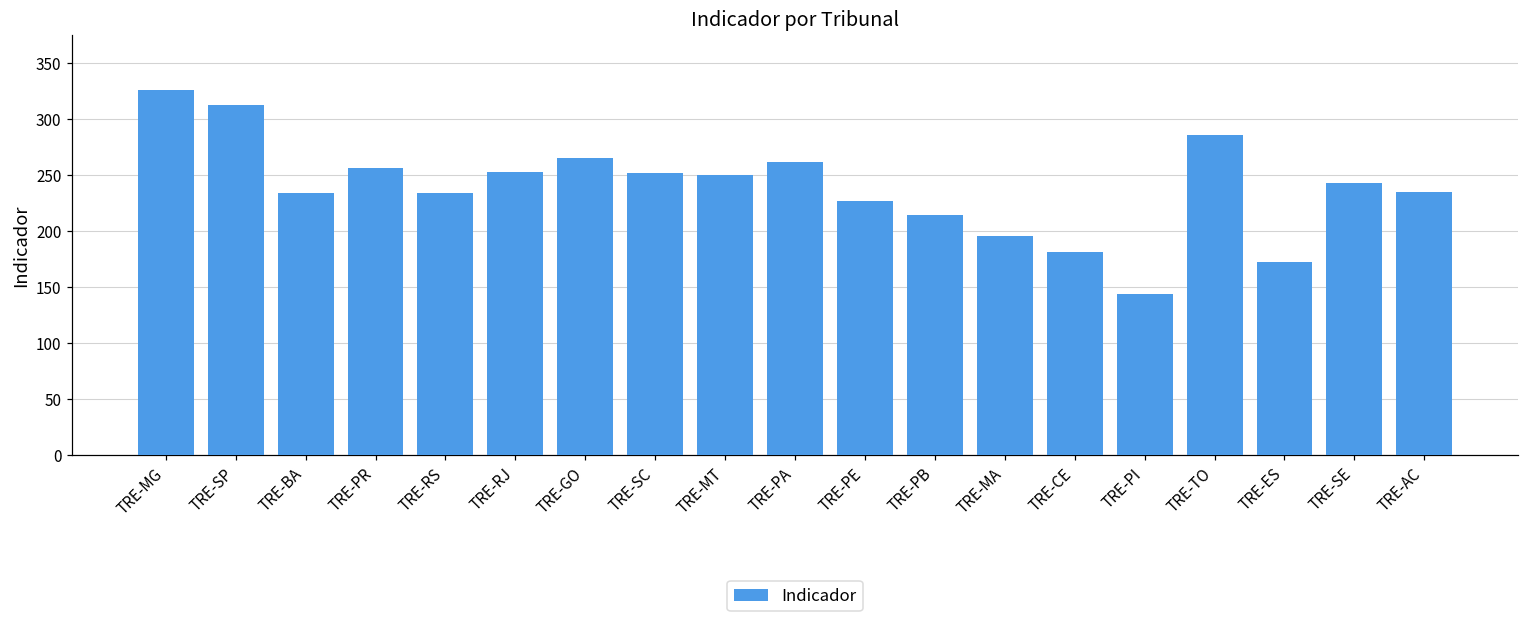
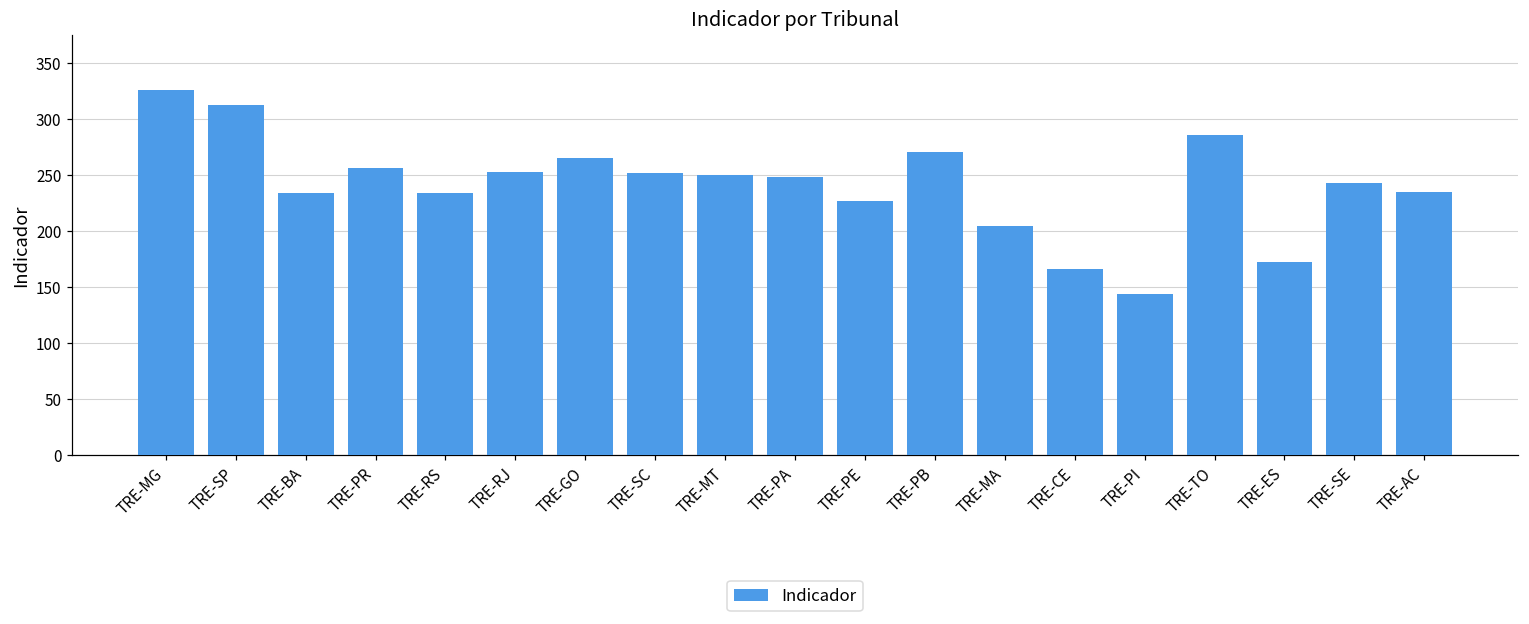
  {
    "TRE-MG": 326,
    "TRE-SP": 313,
    "TRE-BA": 234,
    "TRE-PR": 256,
    "TRE-RS": 234,
    "TRE-RJ": 253,
    "TRE-GO": 265,
    "TRE-SC": 252,
    "TRE-MT": 250,
-   "TRE-PA": 262,
+   "TRE-PA": 248,
    "TRE-PE": 227,
-   "TRE-PB": 214,
-   "TRE-MA": 196,
-   "TRE-CE": 181,
+   "TRE-PB": 271,
+   "TRE-MA": 205,
+   "TRE-CE": 166,
    "TRE-PI": 144,
    "TRE-TO": 286,
    "TRE-ES": 172,
    "TRE-SE": 243,
    "TRE-AC": 235
  }
